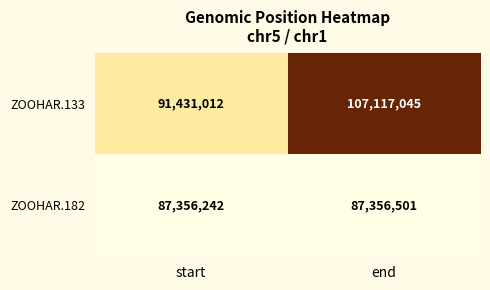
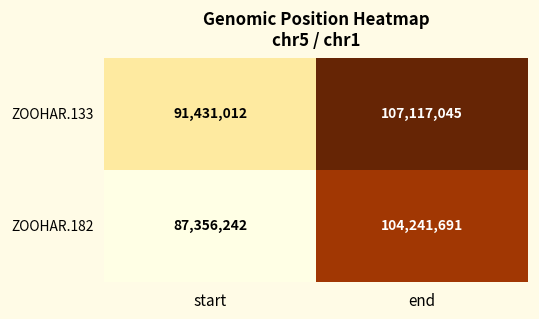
  {
    "ZOOHAR.133": {
      "start": "91,431,012",
      "end": "107,117,045"
    },
    "ZOOHAR.182": {
      "start": "87,356,242",
-     "end": "87,356,501"
+     "end": "104,241,691"
    }
  }
